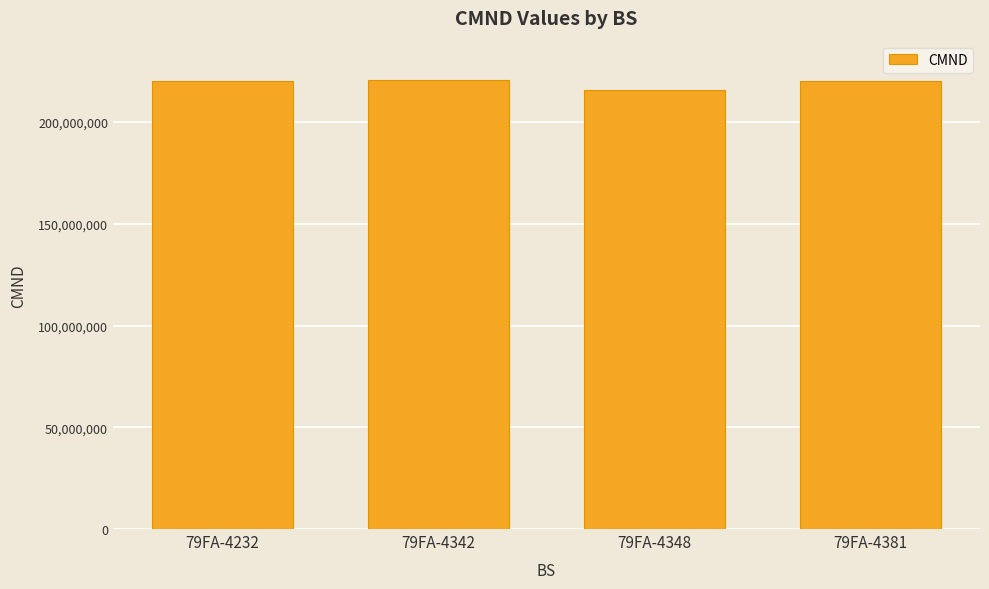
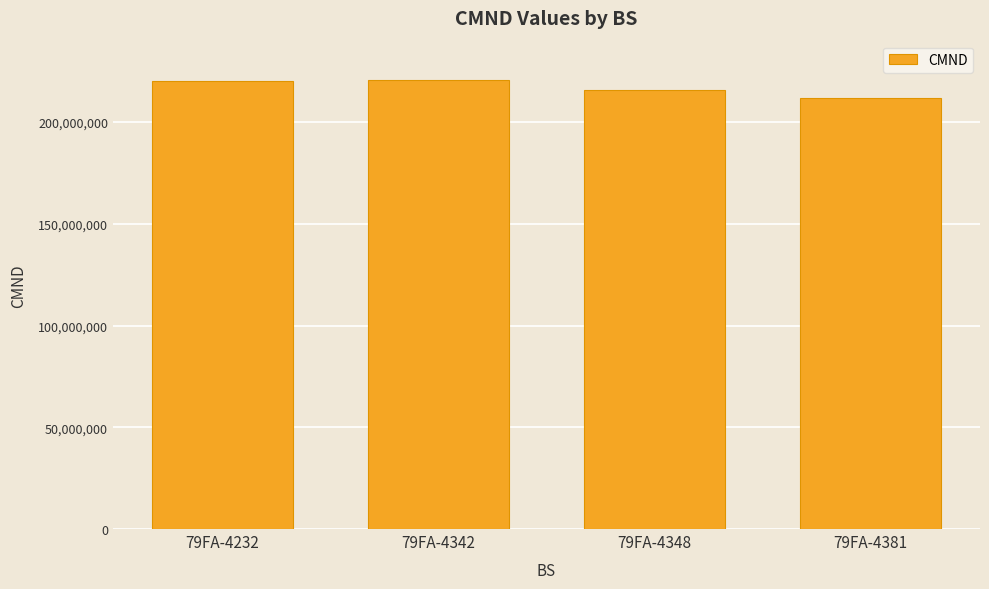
  {
    "79FA-4232": "220,000,000",
    "79FA-4342": "221,000,000",
    "79FA-4348": "216,000,000",
-   "79FA-4381": "220,000,000"
+   "79FA-4381": "212,000,000"
  }
